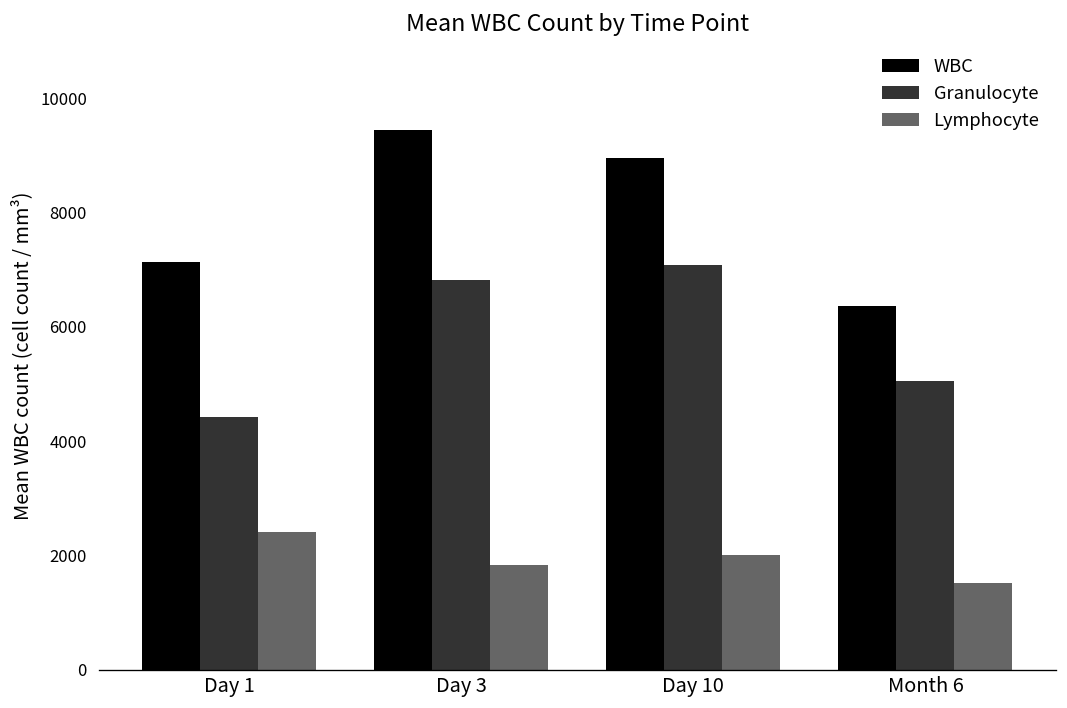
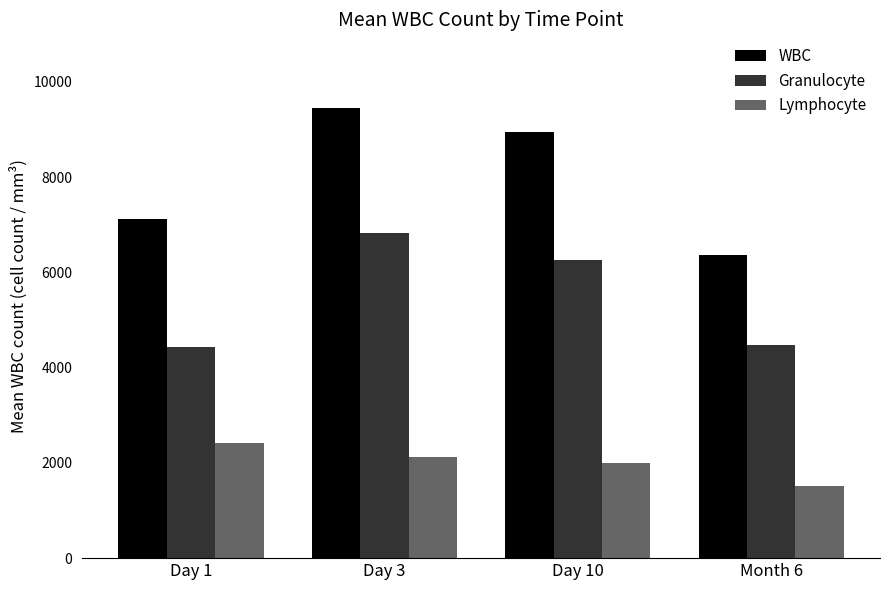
  {
    "WBC": {
      "Day 1": 7100,
      "Day 3": 9500,
      "Day 10": 9000,
      "Month 6": 6400
    },
    "Granulocyte": {
      "Day 1": 4400,
      "Day 3": 6800,
-     "Day 10": 7100,
-     "Month 6": 5000
+     "Day 10": 6300,
+     "Month 6": 4500
    },
    "Lymphocyte": {
      "Day 1": 2400,
-     "Day 3": 1800,
+     "Day 3": 2100,
      "Day 10": 2000,
      "Month 6": 1500
    }
  }
